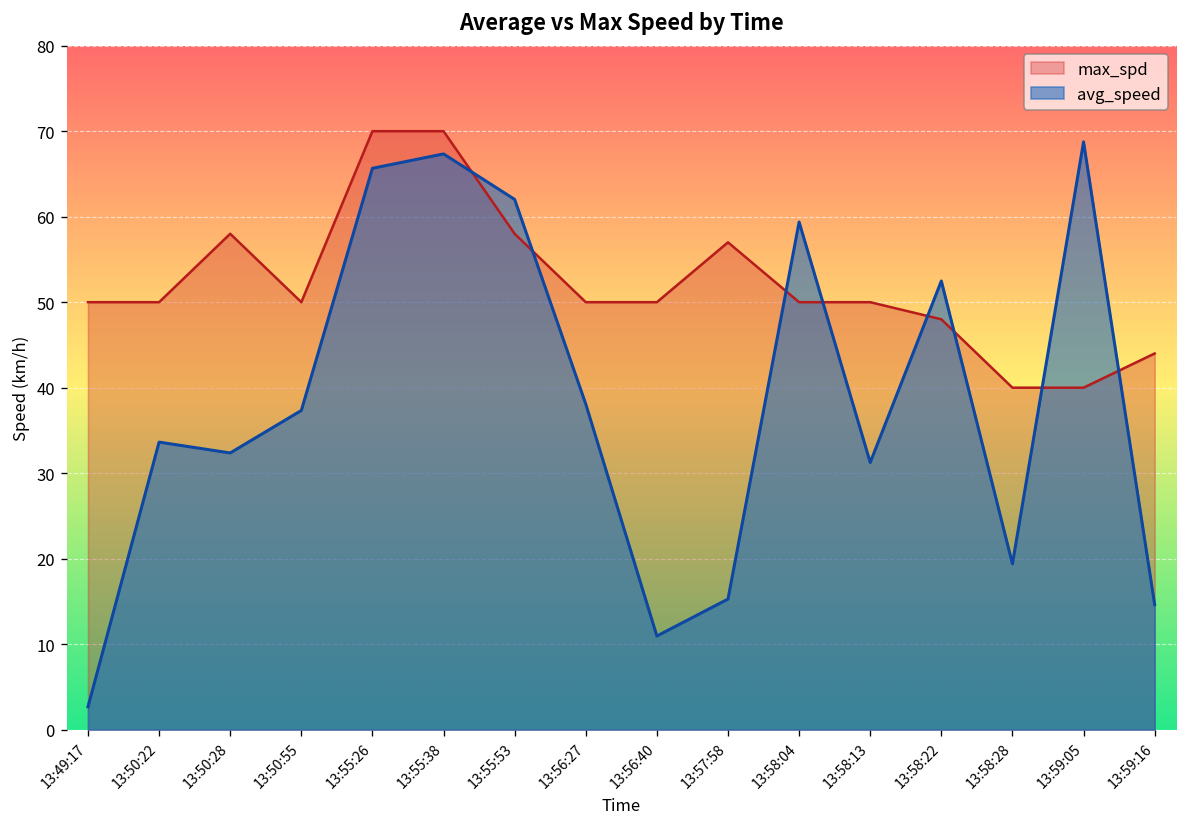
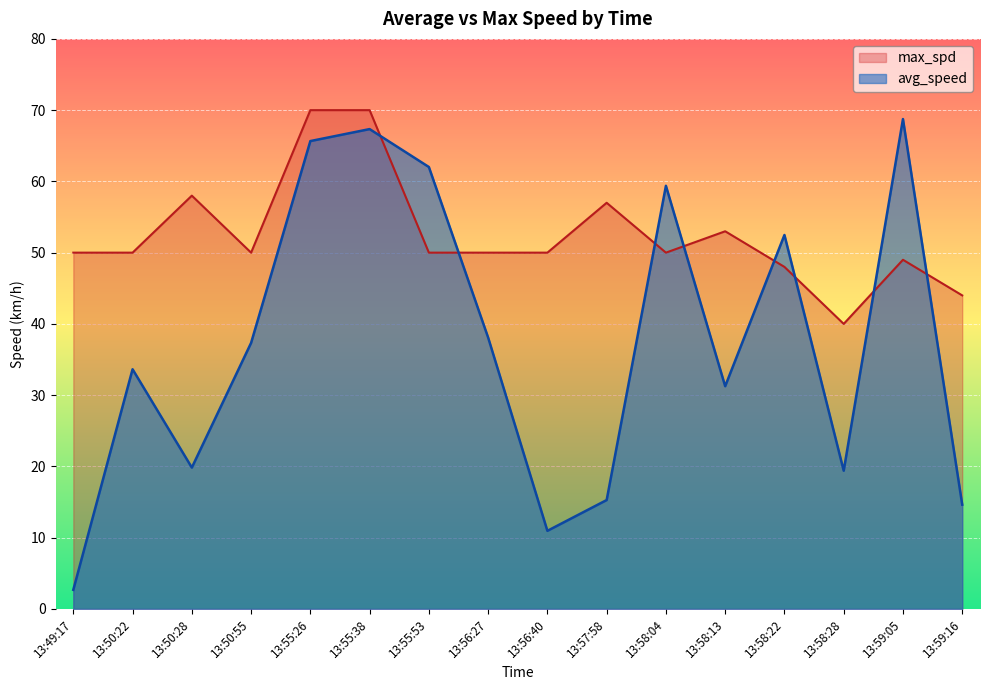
  {
    "max_spd": {
      "13:49:17": 50,
      "13:50:22": 50,
      "13:50:28": 58,
      "13:50:55": 50,
      "13:55:26": 70,
      "13:55:38": 70,
-     "13:55:53": 58,
+     "13:55:53": 50,
      "13:56:27": 50,
      "13:56:40": 50,
      "13:57:58": 57,
      "13:58:04": 50,
-     "13:58:13": 50,
+     "13:58:13": 53,
      "13:58:22": 48,
      "13:58:28": 40,
-     "13:59:05": 40,
+     "13:59:05": 49,
      "13:59:16": 44
    },
    "avg_speed": {
      "13:49:17": 3,
      "13:50:22": 34,
-     "13:50:28": 32,
+     "13:50:28": 20,
      "13:50:55": 37,
      "13:55:26": 66,
      "13:55:38": 67,
      "13:55:53": 62,
      "13:56:27": 38,
      "13:56:40": 11,
      "13:57:58": 15,
      "13:58:04": 59,
      "13:58:13": 31,
      "13:58:22": 52,
      "13:58:28": 19,
      "13:59:05": 69,
      "13:59:16": 15
    }
  }
